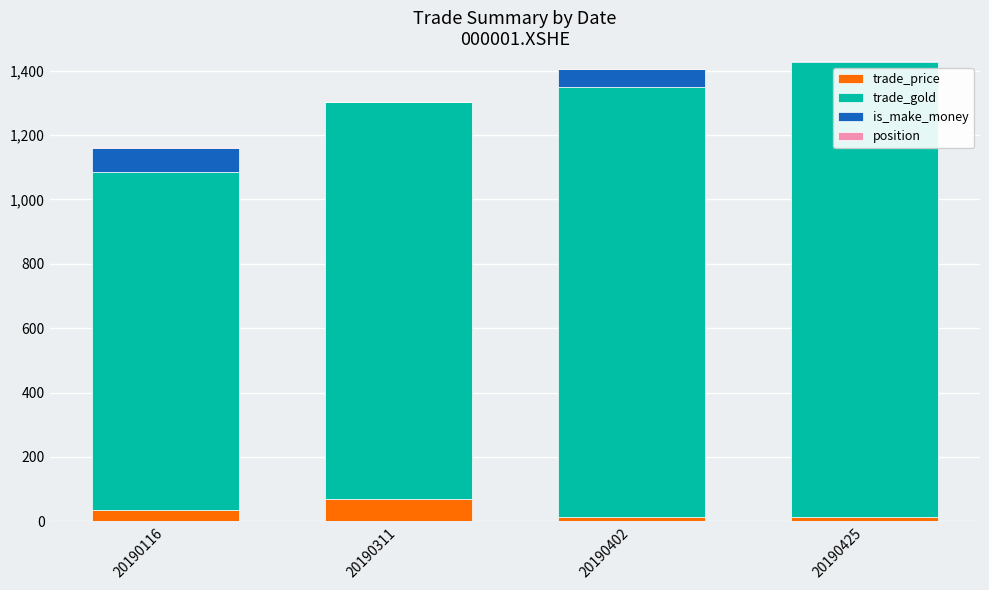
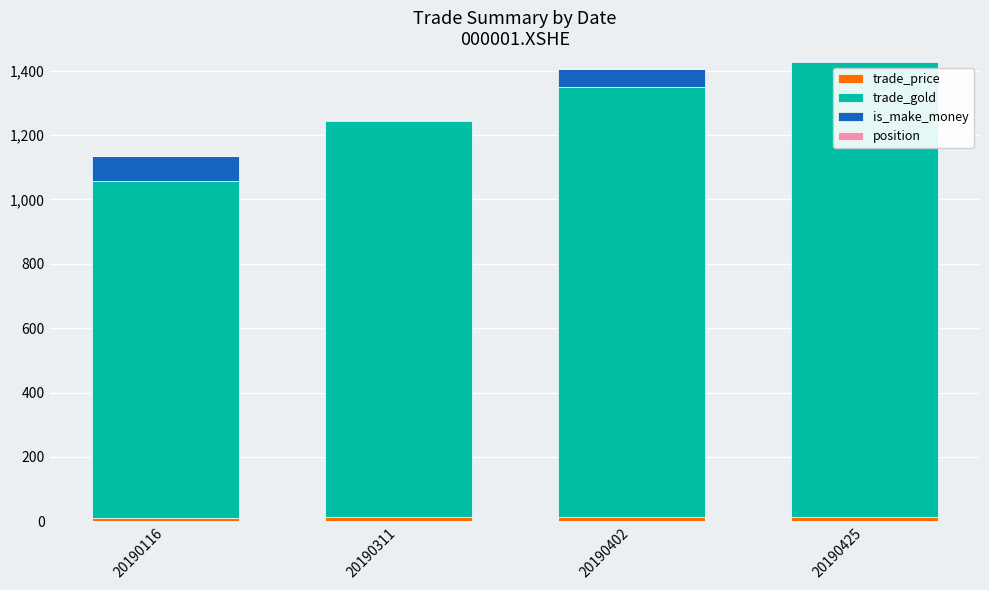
  {
    "trade_price": {
-     "20190116": "40",
-     "20190311": "70",
+     "20190116": "10",
+     "20190311": "10",
      "20190402": "10",
      "20190425": "10"
    },
    "trade_gold": {
      "20190116": "1,050",
      "20190311": "1,230",
      "20190402": "1,340",
      "20190425": "1,410"
    },
    "position": {
      "20190116": "80",
      "20190311": "0",
      "20190402": "60",
      "20190425": "0"
    }
  }
